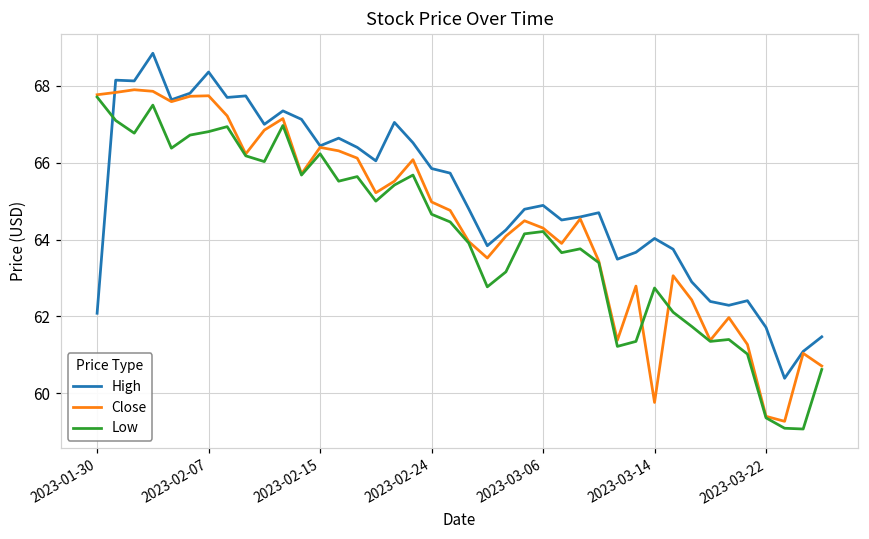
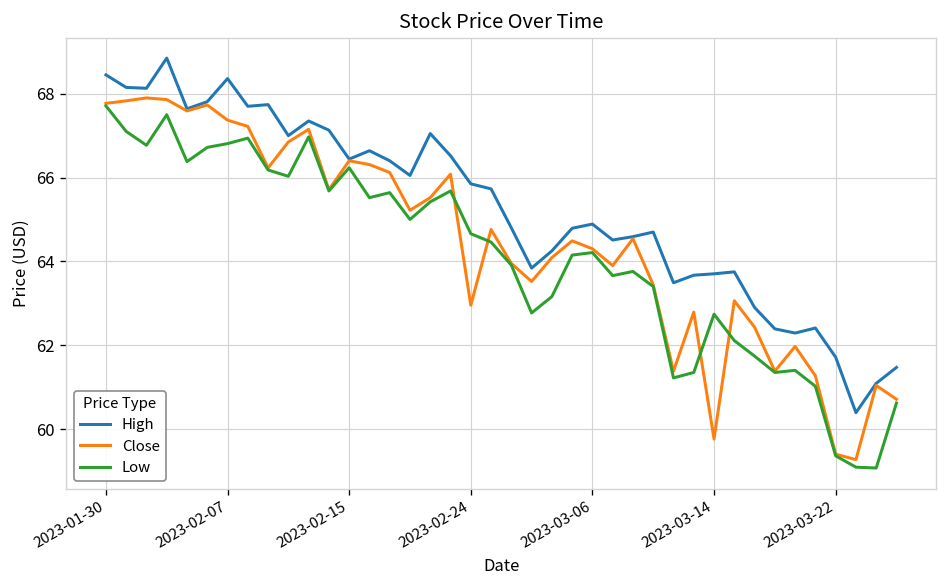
  {
    "High": {
-     "2023-01-30": 62.1,
+     "2023-01-30": 68.4,
      "2023-02-07": 68.4,
      "2023-02-24": 65.8,
      "2023-03-06": 64.9,
-     "2023-03-14": 64.0,
+     "2023-03-14": 63.7,
      "2023-03-22": 61.7
    },
    "Close": {
-     "2023-02-07": 67.7,
-     "2023-02-24": 65.0,
+     "2023-02-07": 67.4,
+     "2023-02-24": 63.0,
      "2023-03-06": 64.3,
      "2023-03-14": 59.8
    },
    "Low": {
      "2023-02-07": 66.8,
      "2023-02-15": 66.2,
      "2023-02-24": 64.7,
      "2023-03-06": 64.2,
      "2023-03-14": 62.7
    }
  }
